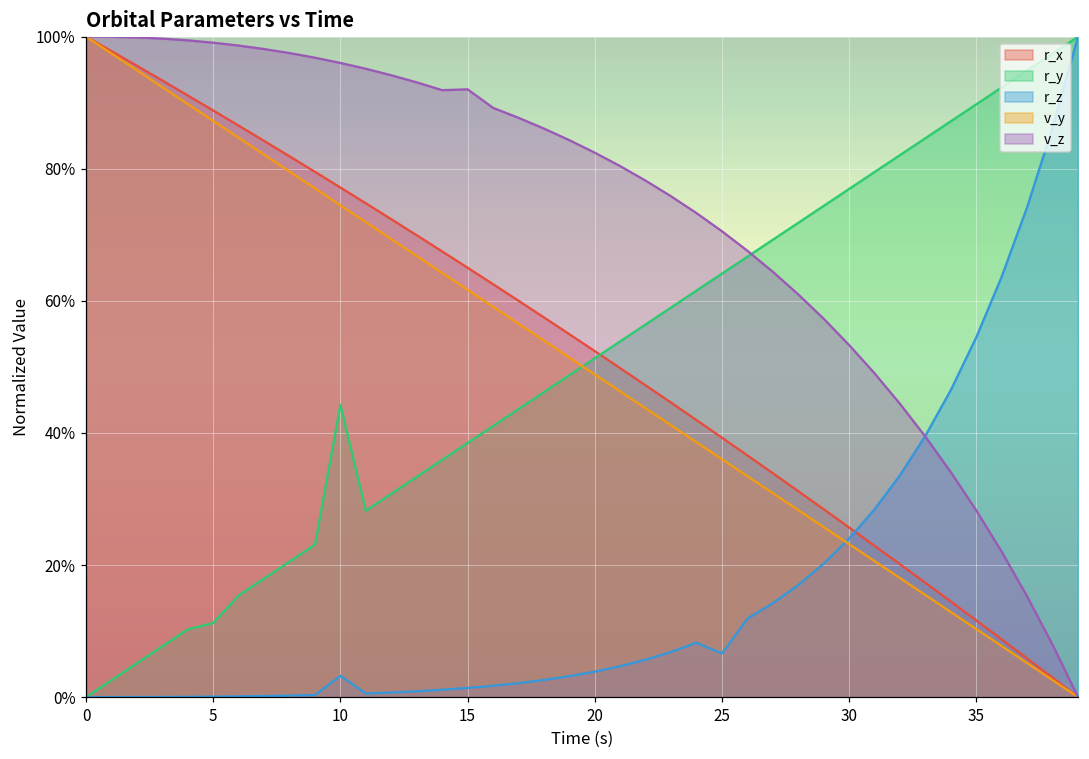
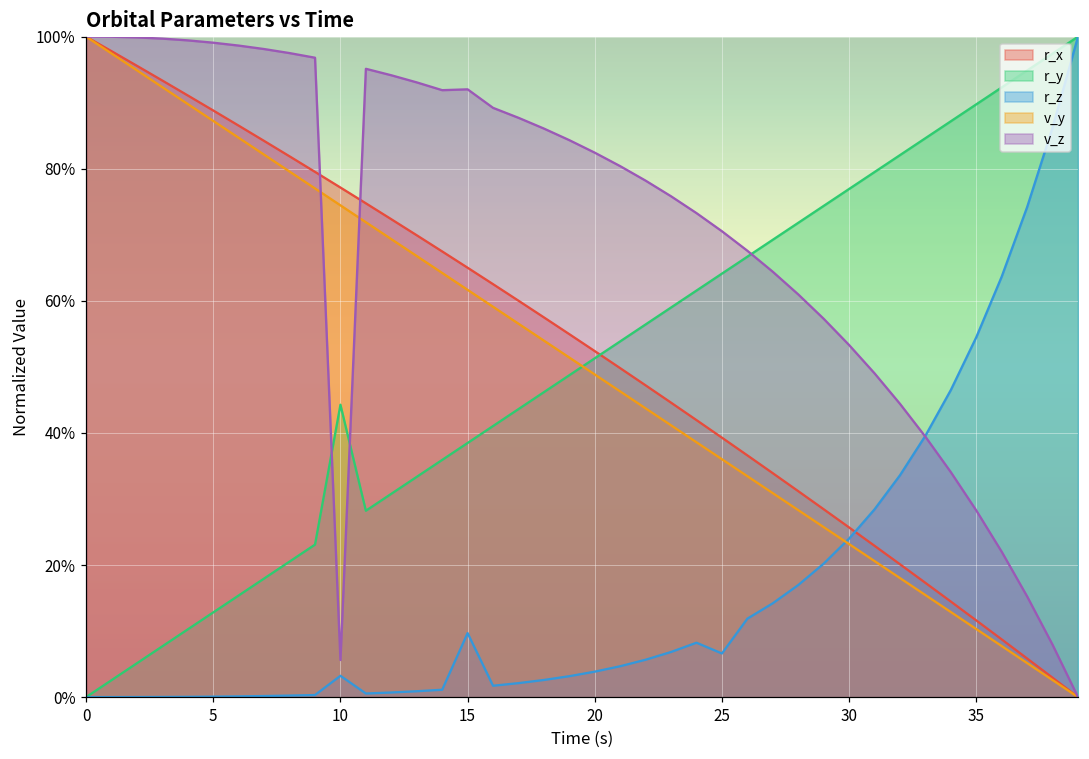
  {
    "r_y": {
-     "5": "11%",
+     "5": "13%",
      "10": "44%",
      "15": "38%",
      "20": "51%",
      "25": "64%",
      "30": "77%",
      "35": "90%"
    },
    "r_z": {
      "5": "0%",
      "10": "3%",
-     "15": "1%",
+     "15": "10%",
      "20": "4%",
      "25": "7%",
      "30": "24%",
      "35": "54%"
    },
    "v_z": {
      "5": "99%",
-     "10": "96%",
+     "10": "6%",
      "15": "92%",
      "20": "82%",
      "25": "71%",
      "30": "53%",
      "35": "28%"
    }
  }
